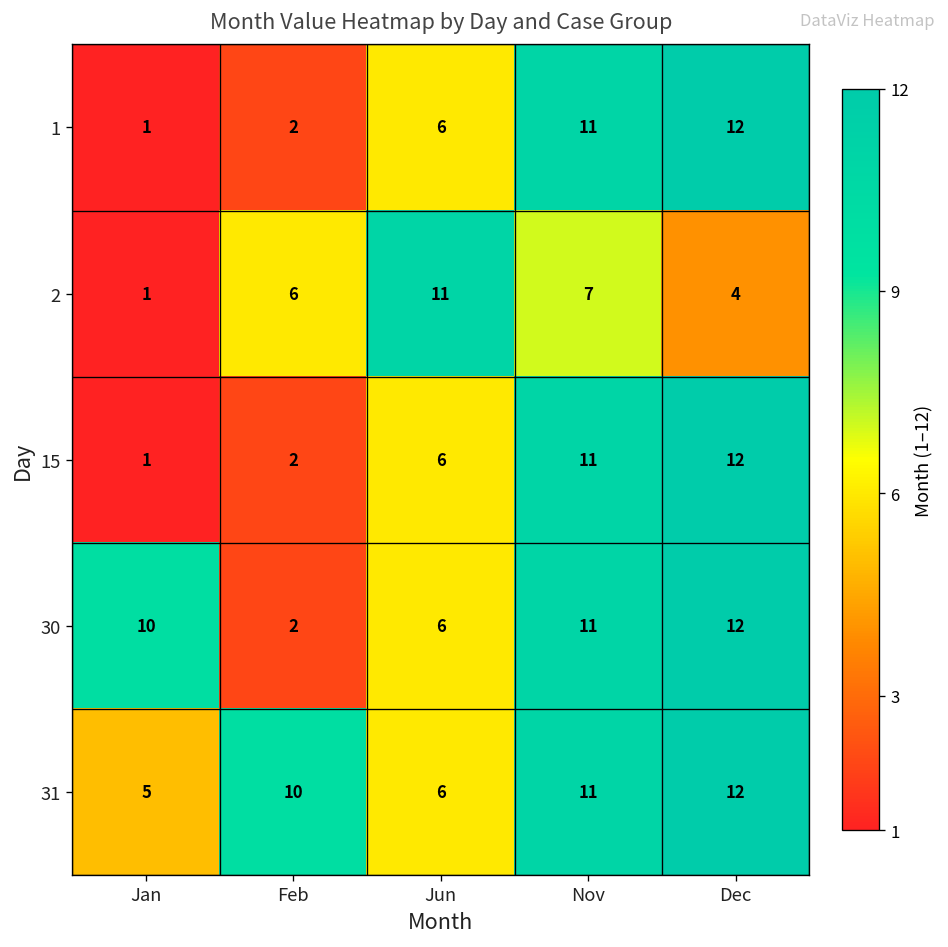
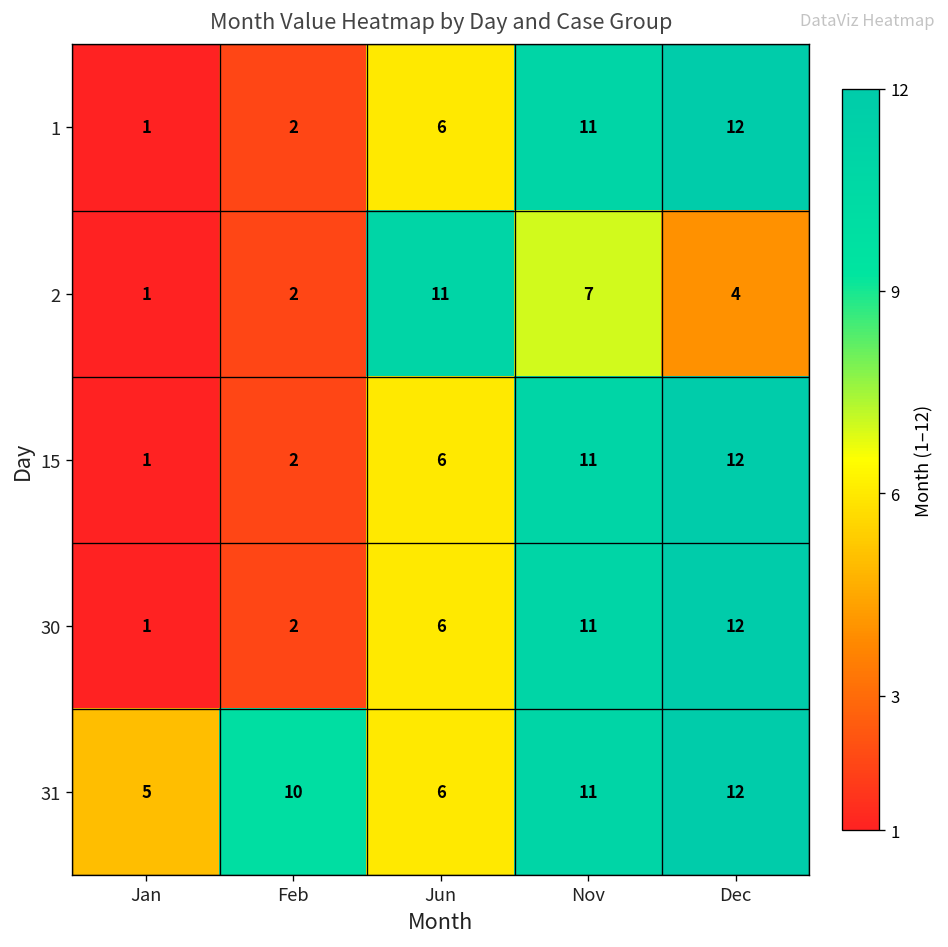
  {
    "1": {
      "Jan": 1,
      "Feb": 2,
      "Jun": 6,
      "Nov": 11,
      "Dec": 12
    },
    "2": {
      "Jan": 1,
-     "Feb": 6,
+     "Feb": 2,
      "Jun": 11,
      "Nov": 7,
      "Dec": 4
    },
    "15": {
      "Jan": 1,
      "Feb": 2,
      "Jun": 6,
      "Nov": 11,
      "Dec": 12
    },
    "30": {
-     "Jan": 10,
+     "Jan": 1,
      "Feb": 2,
      "Jun": 6,
      "Nov": 11,
      "Dec": 12
    },
    "31": {
      "Jan": 5,
      "Feb": 10,
      "Jun": 6,
      "Nov": 11,
      "Dec": 12
    }
  }
